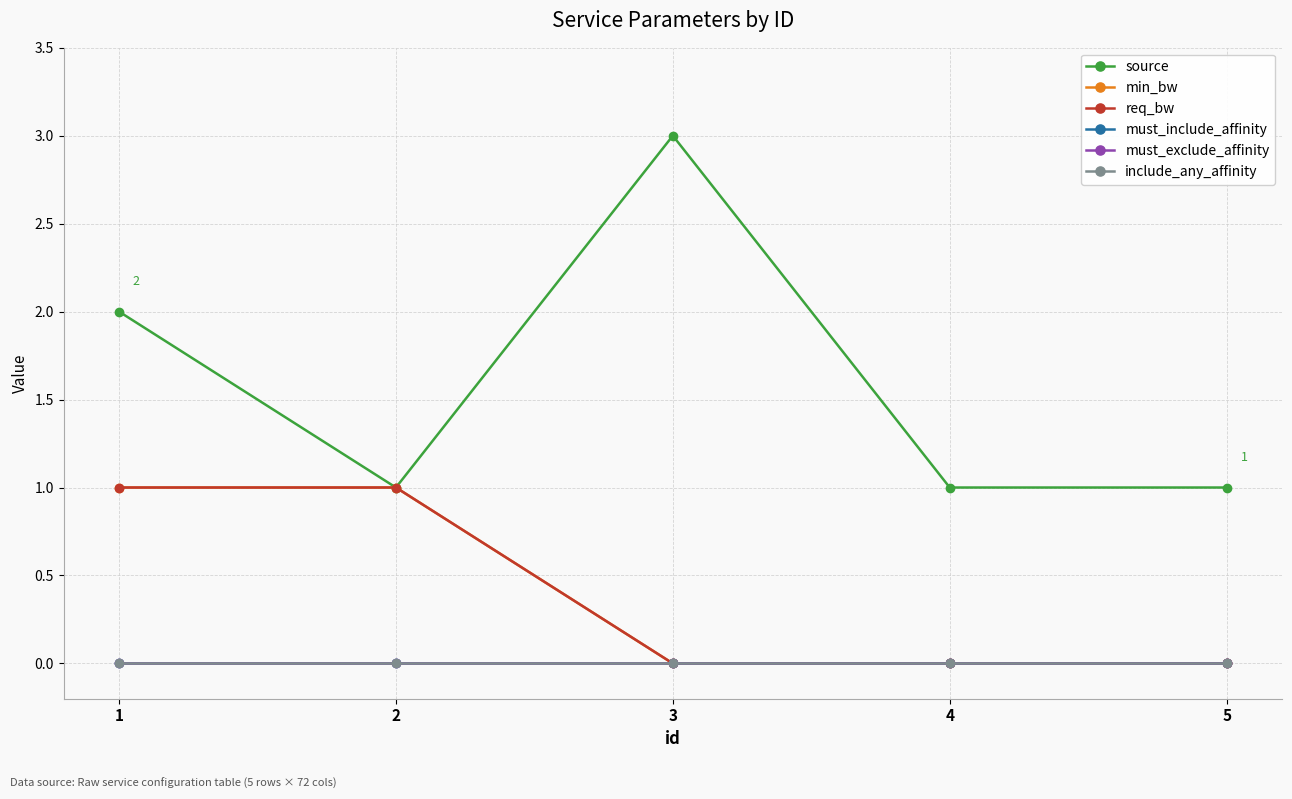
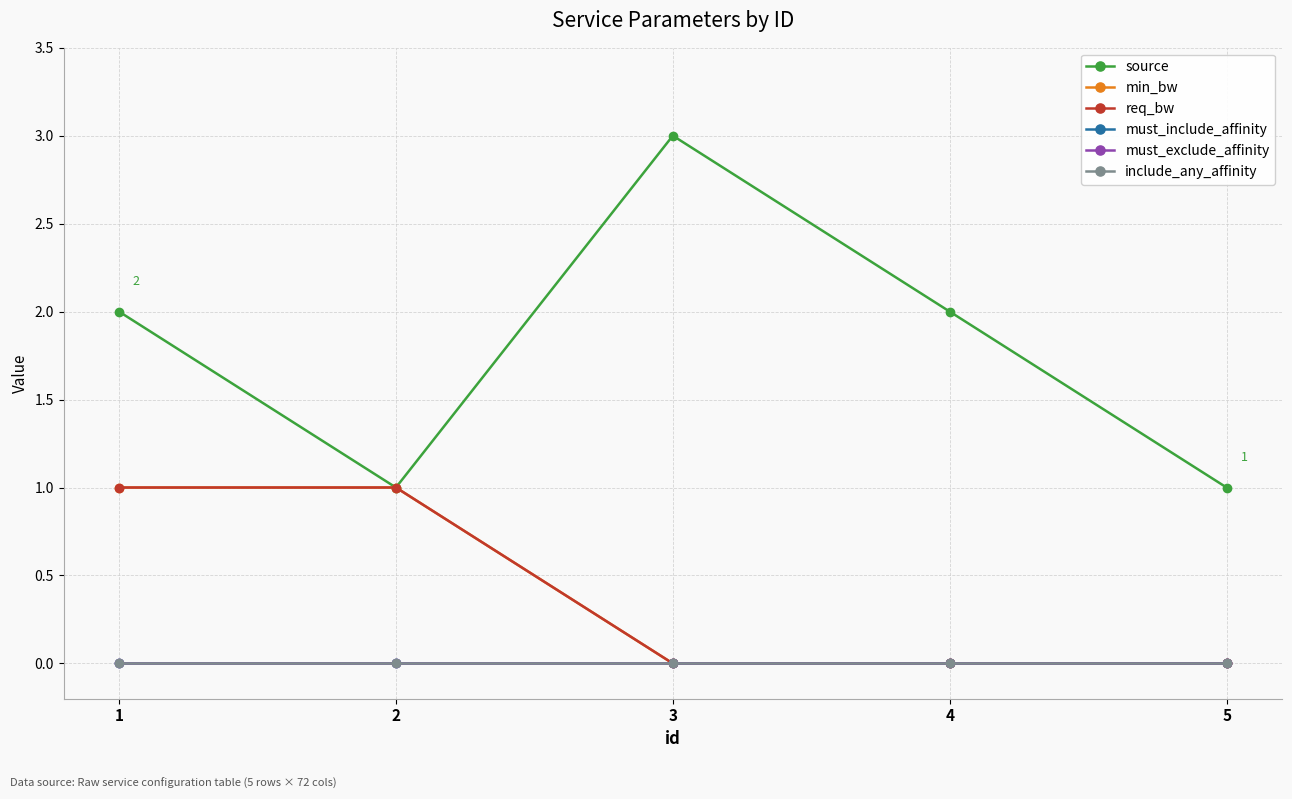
  {
    "source": {
      "3": 3,
-     "4": 1
+     "4": 2
    },
    "req_bw": {
      "1": 1
    },
    "include_any_affinity": {
      "1": 0,
      "2": 0
    }
  }
